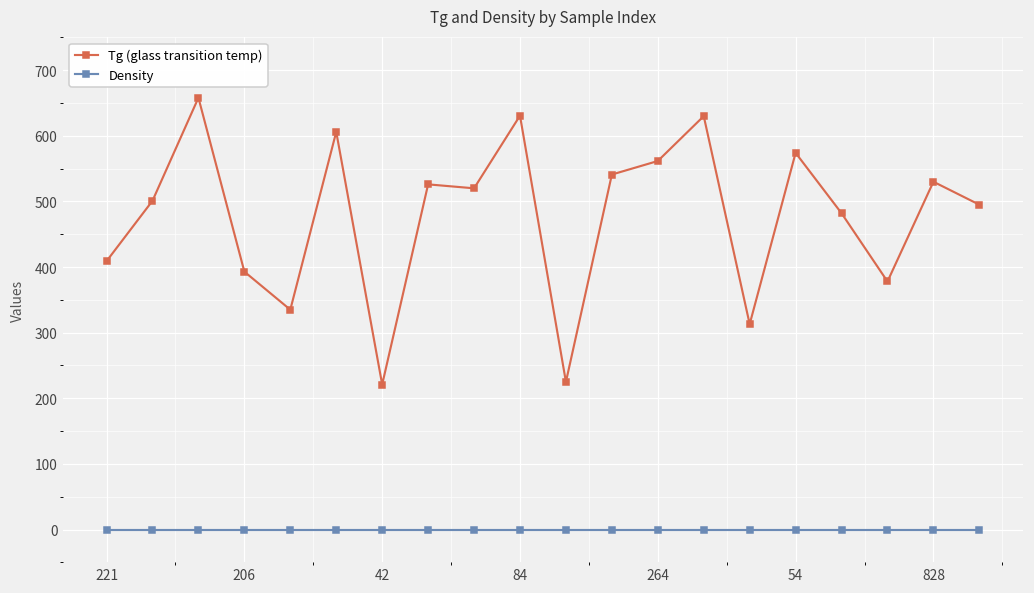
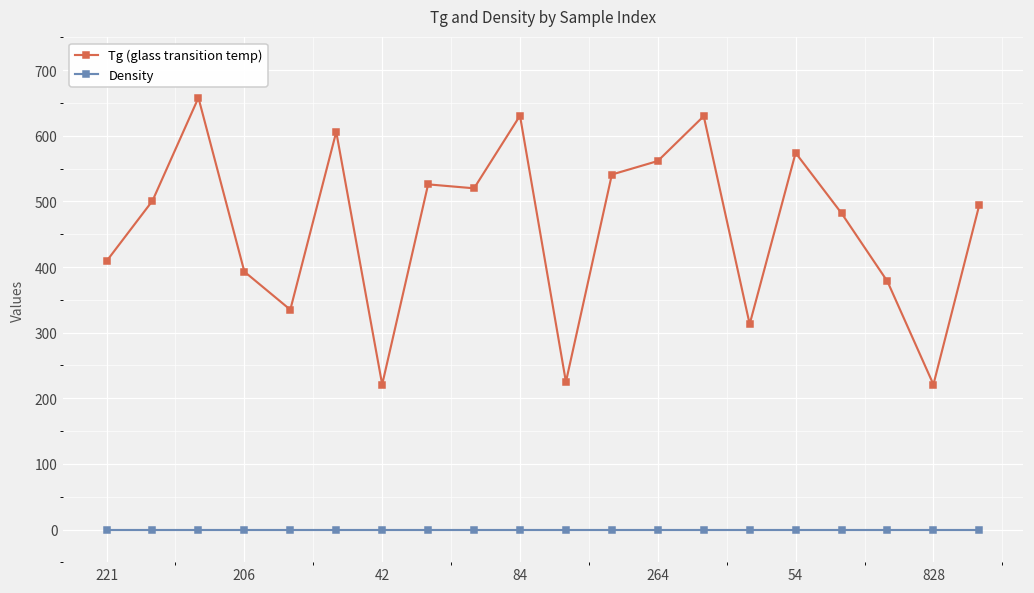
  {
    "Tg (glass transition temp)": {
      "221": 410,
      "206": 390,
      "42": 220,
      "84": 630,
      "264": 560,
      "54": 570,
-     "828": 530
+     "828": 220
    },
    "Density": {
      "221": 0,
      "206": 0,
      "42": 0,
      "84": 0,
      "264": 0,
      "54": 0,
      "828": 0
    }
  }
